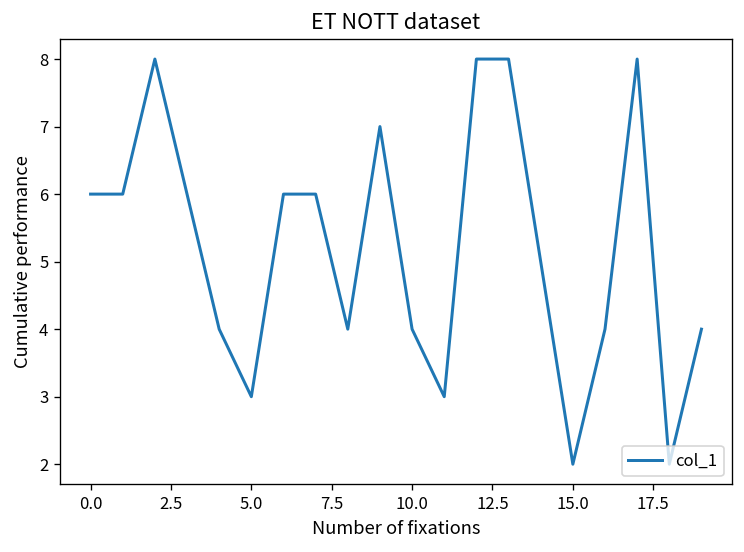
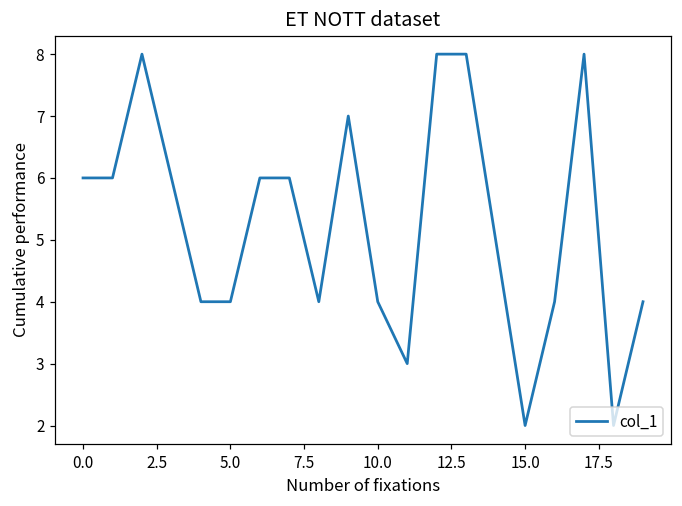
  {
    "0.0": 6,
-   "5.0": 3,
+   "5.0": 4,
    "10.0": 4,
    "15.0": 2
  }
